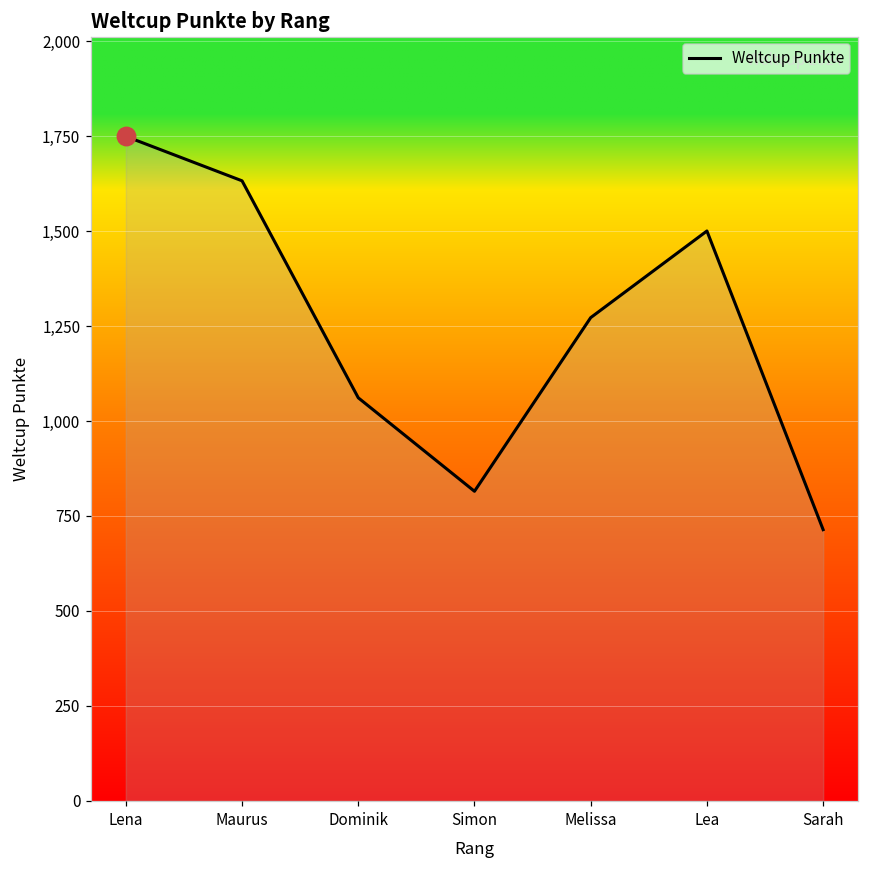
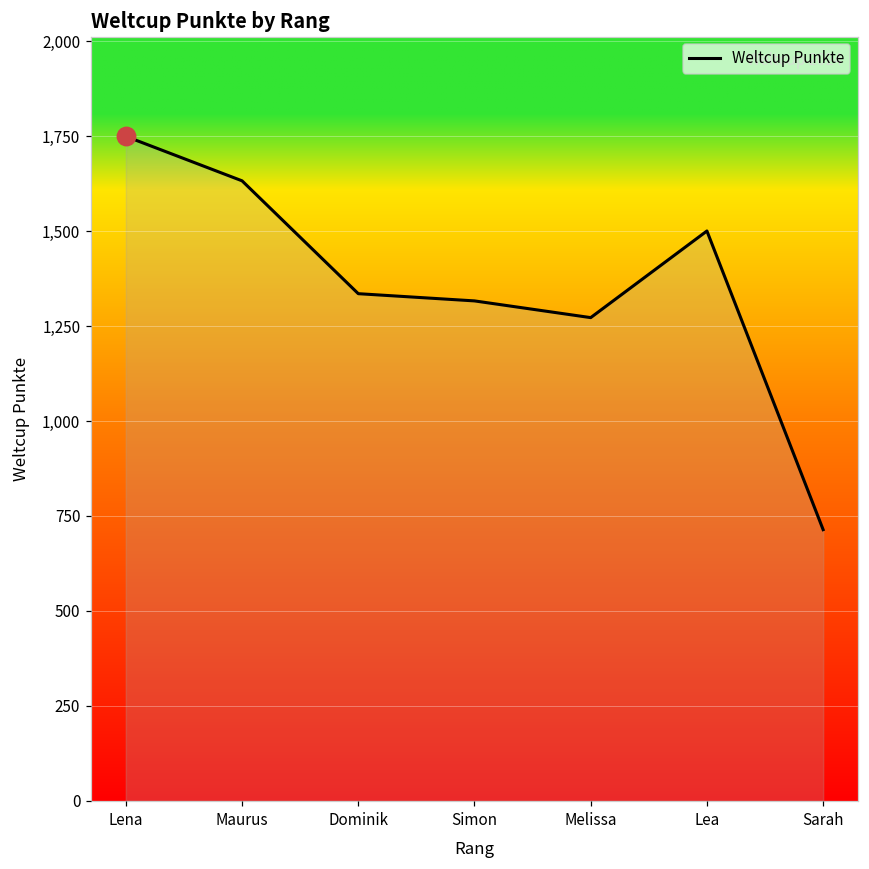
  {
    "Weltcup Punkte": {
      "Maurus": "1,630",
-     "Dominik": "1,060",
-     "Simon": "820",
+     "Dominik": "1,340",
+     "Simon": "1,320",
      "Melissa": "1,270",
      "Lea": "1,500",
      "Sarah": "710"
    }
  }
